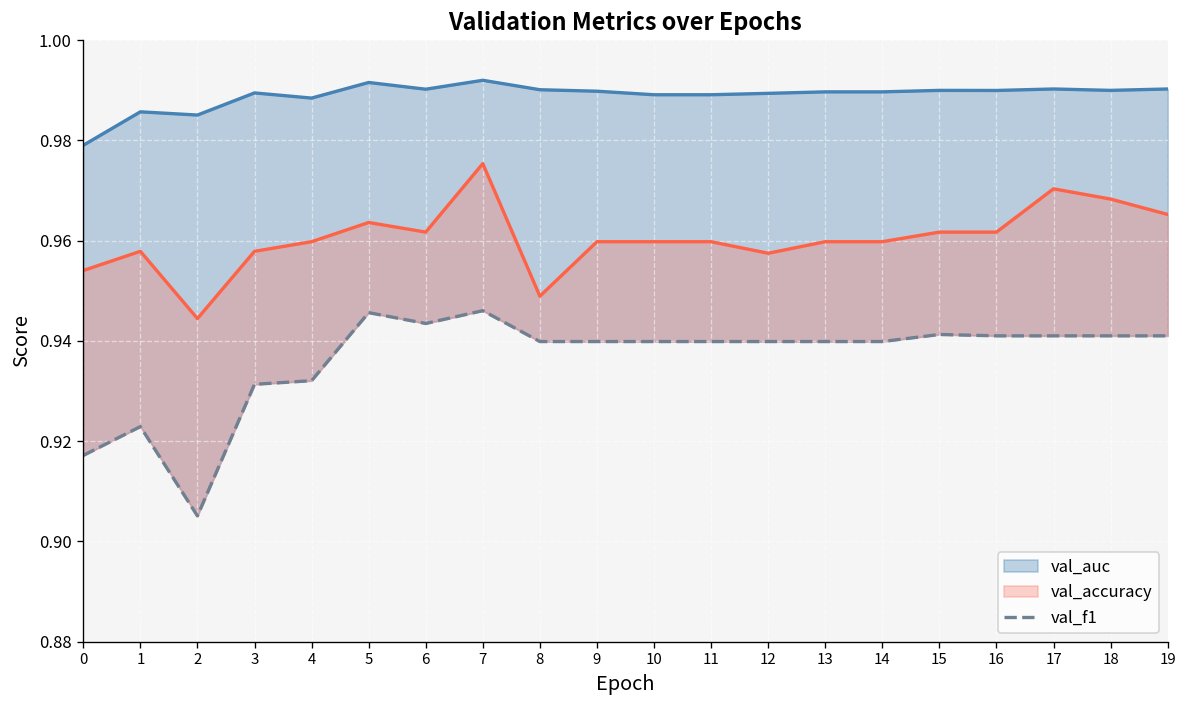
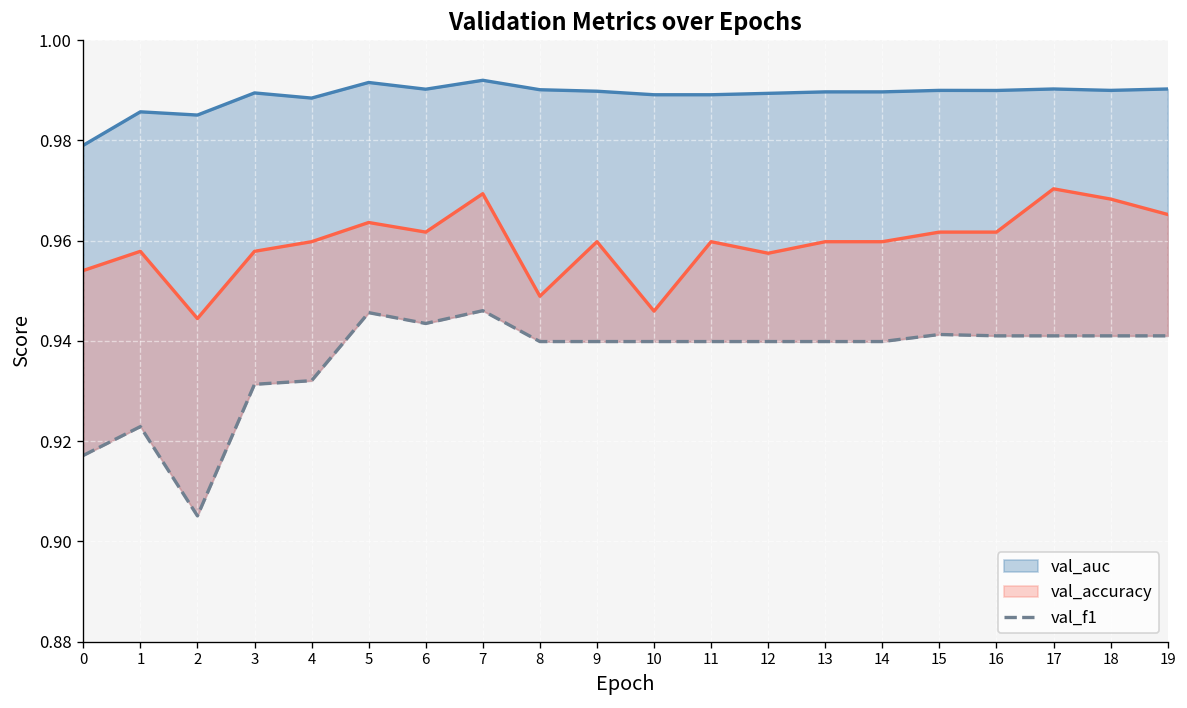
  {
    "val_accuracy": {
      "0": 0.954,
      "1": 0.958,
      "2": 0.944,
      "3": 0.958,
      "4": 0.960,
      "5": 0.964,
      "6": 0.962,
-     "7": 0.975,
+     "7": 0.969,
      "8": 0.949,
      "9": 0.960,
-     "10": 0.960,
+     "10": 0.946,
      "11": 0.960,
      "12": 0.957,
      "13": 0.960,
      "14": 0.960,
      "15": 0.962,
      "16": 0.962,
      "17": 0.970,
      "18": 0.968,
      "19": 0.965
    }
  }
